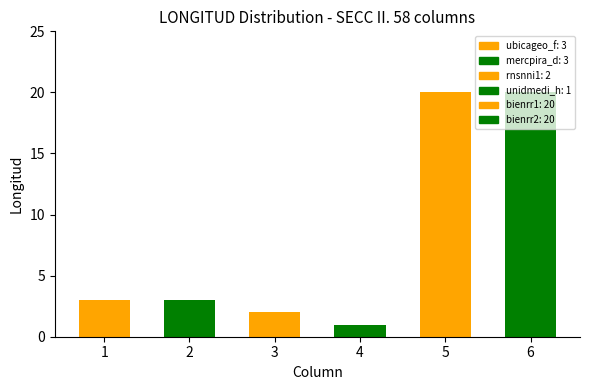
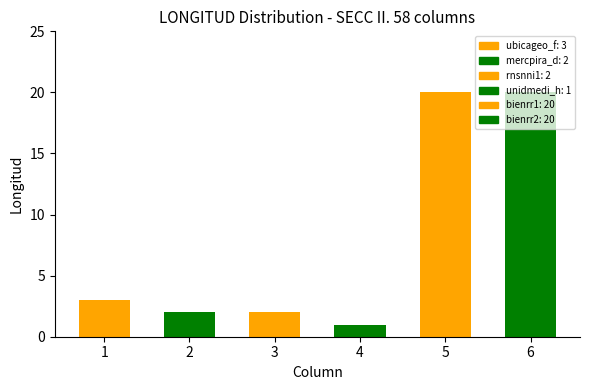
  {
    "1": 3,
-   "2": 3,
+   "2": 2,
    "3": 2,
    "4": 1,
    "5": 20
  }
